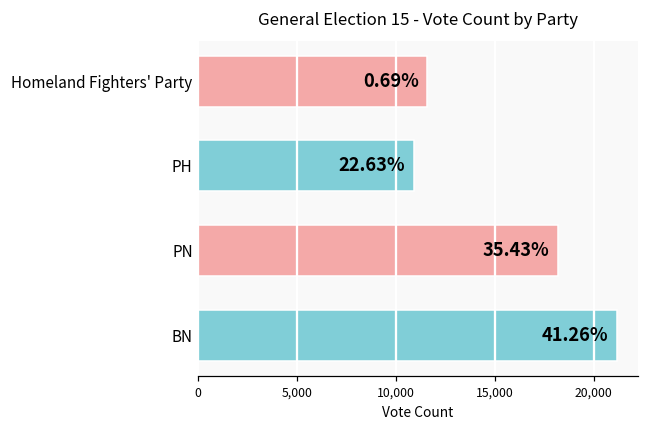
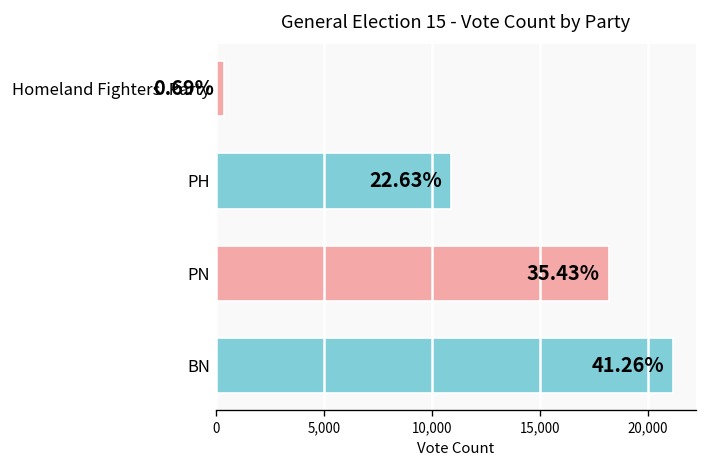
  {
-   "Homeland Fighters' Party": "11,600"
+   "Homeland Fighters' Party": "400"
  }
